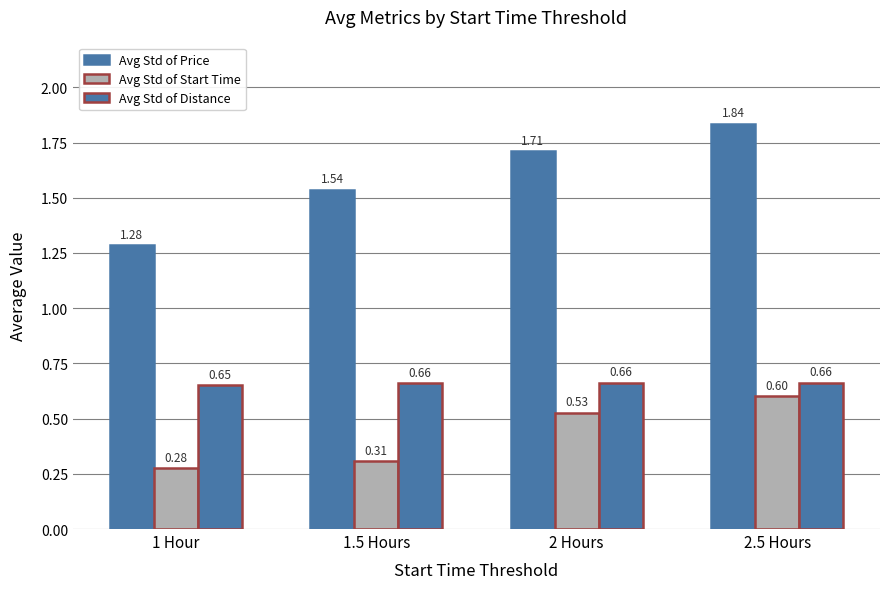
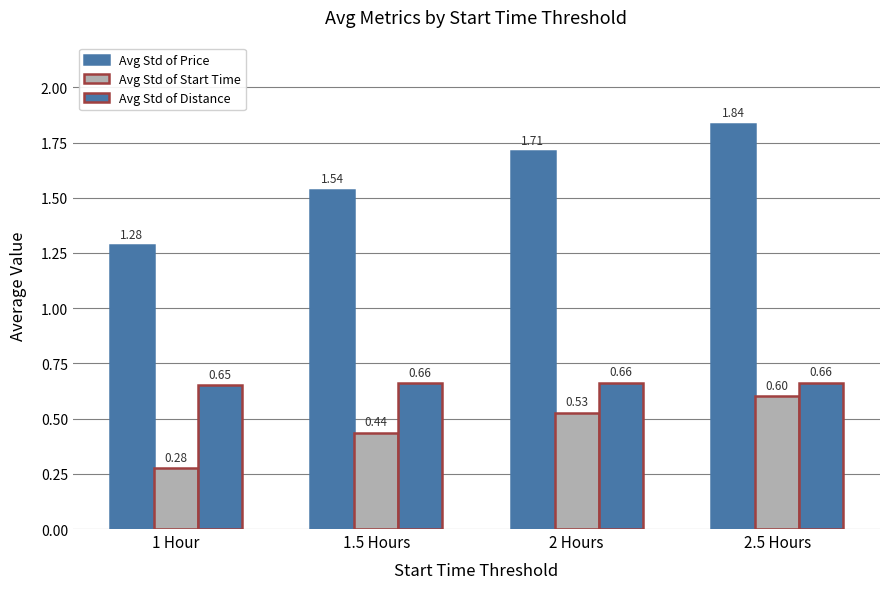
  {
    "Avg Std of Start Time": {
      "1 Hour": 0.28,
-     "1.5 Hours": 0.31,
+     "1.5 Hours": 0.44,
      "2 Hours": 0.53,
      "2.5 Hours": 0.60
    }
  }
